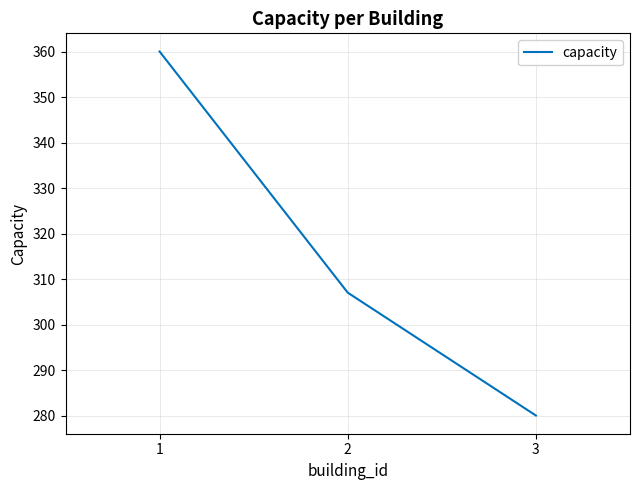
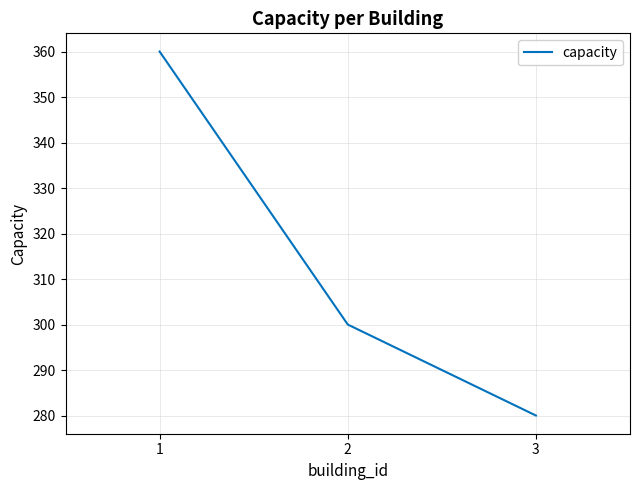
  {
    "1": 360,
-   "2": 307,
+   "2": 300,
    "3": 280
  }
